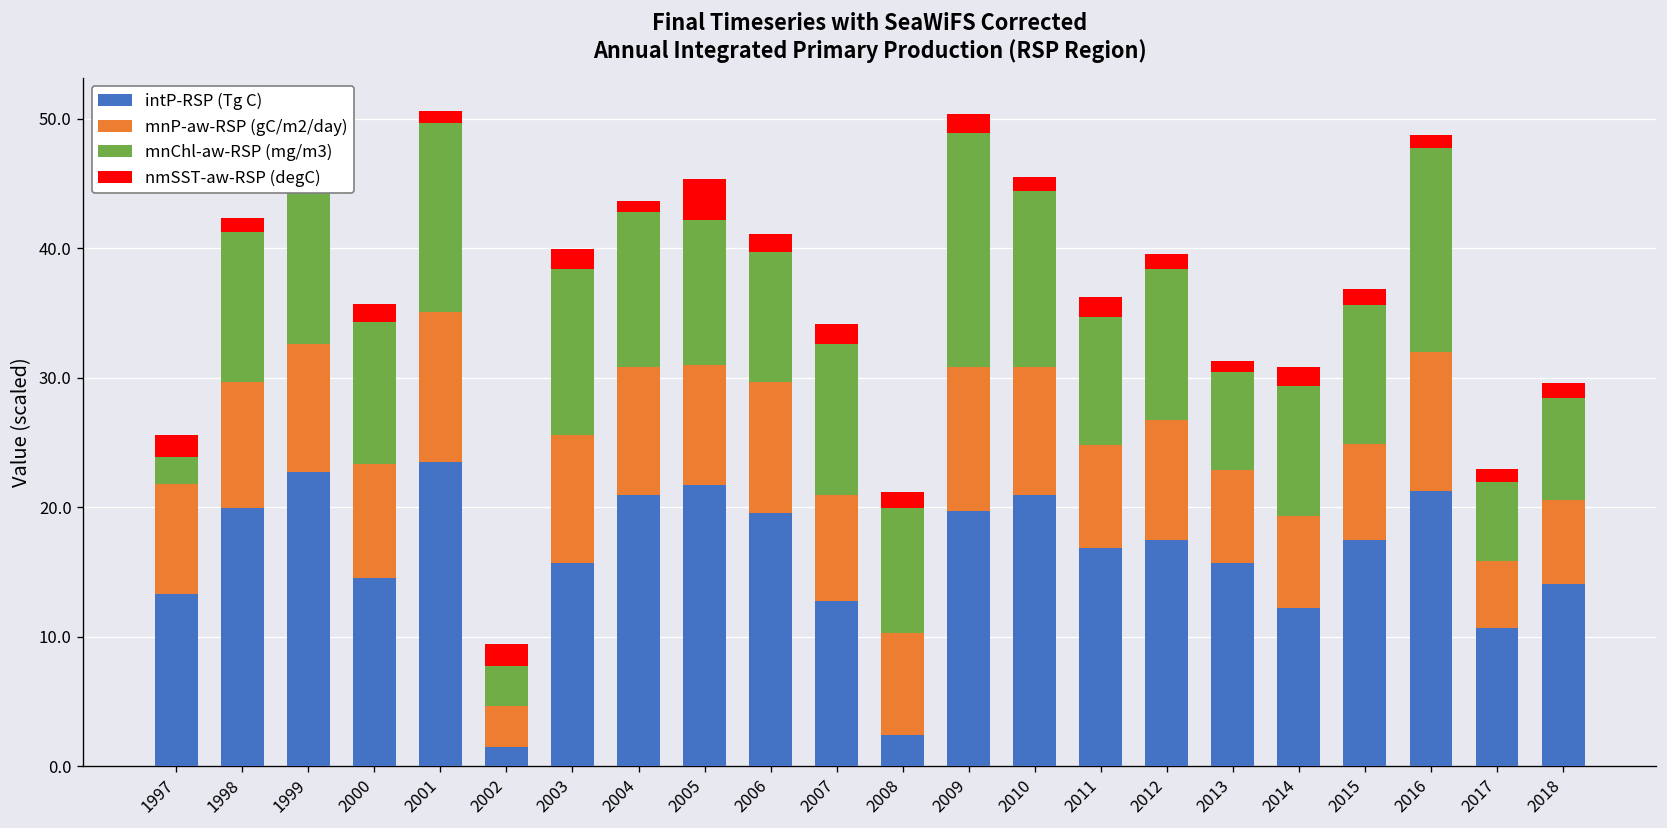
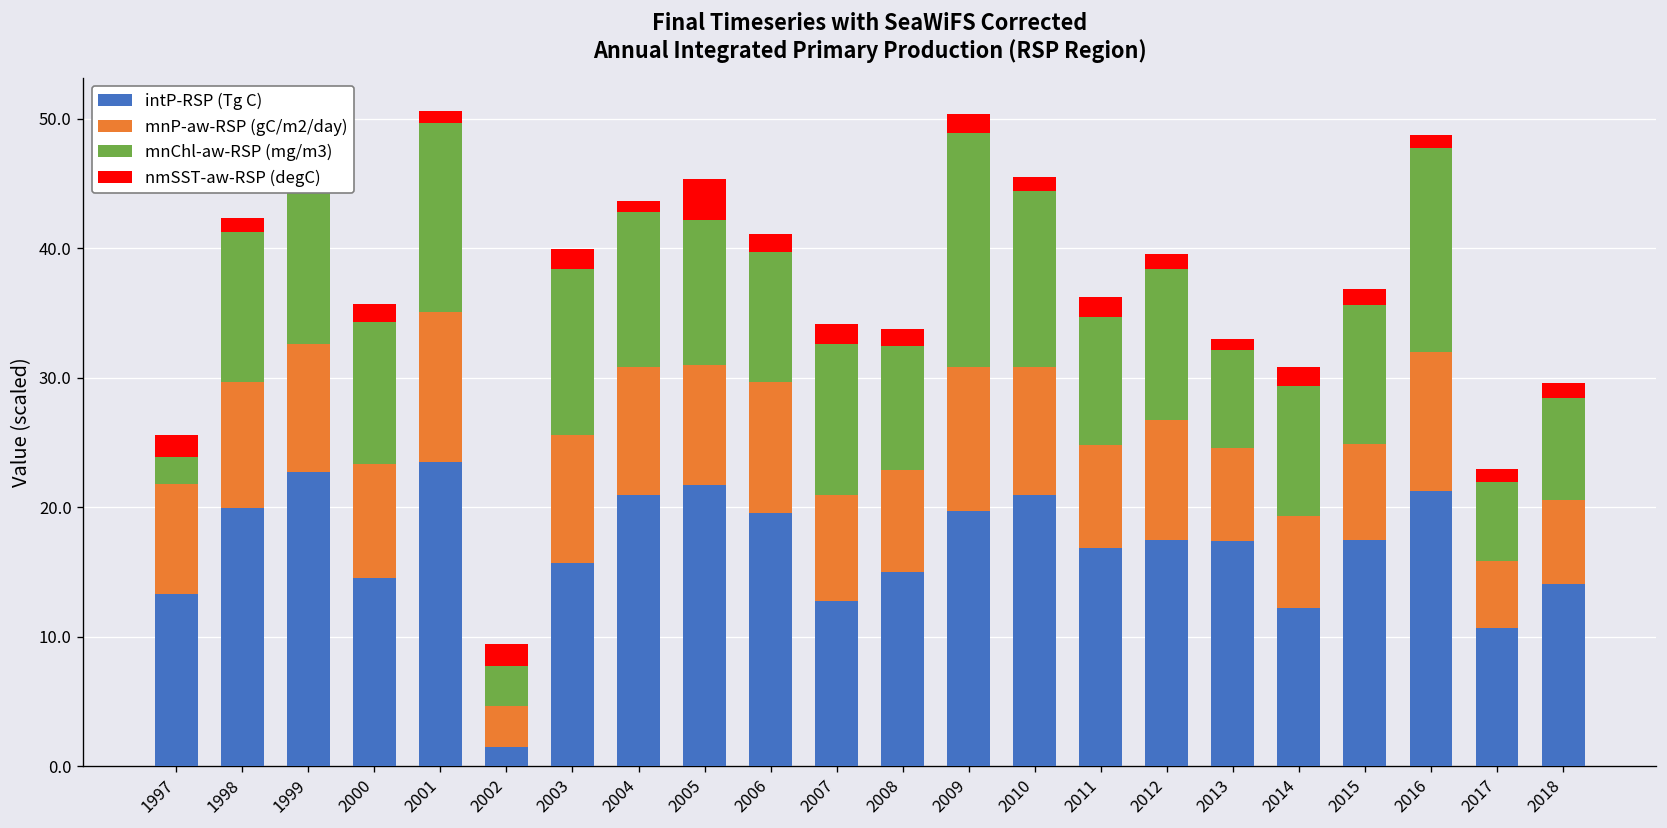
  {
    "intP-RSP (Tg C)": {
      "1997": 13.3,
      "1998": 19.9,
      "1999": 22.8,
      "2000": 14.5,
      "2001": 23.5,
      "2002": 1.5,
      "2003": 15.7,
      "2004": 20.9,
      "2005": 21.7,
      "2006": 19.5,
      "2007": 12.8,
-     "2008": 2.4,
+     "2008": 15.0,
      "2009": 19.7,
      "2010": 21.0,
      "2011": 16.9,
      "2012": 17.5,
-     "2013": 15.7,
+     "2013": 17.4,
      "2014": 12.2,
      "2015": 17.5,
      "2016": 21.2,
      "2017": 10.7,
      "2018": 14.1
    },
    "mnP-aw-RSP (gC/m2/day)": {
      "1997": 8.5,
      "1998": 9.8,
      "1999": 9.8,
      "2000": 8.8,
      "2001": 11.5,
      "2002": 3.1,
      "2003": 9.9,
      "2004": 9.9,
      "2005": 9.3,
      "2006": 10.1,
      "2007": 8.1,
      "2008": 7.9,
      "2009": 11.1,
      "2010": 9.9,
      "2011": 8.0,
      "2012": 9.3,
      "2013": 7.2,
      "2014": 7.0,
      "2015": 7.4,
      "2016": 10.7,
      "2017": 5.2,
      "2018": 6.5
    },
    "mnChl-aw-RSP (mg/m3)": {
      "1997": 2.1,
      "1998": 11.6,
      "2000": 11.0,
      "2001": 14.6,
      "2002": 3.1,
      "2003": 12.8,
      "2004": 12.0,
      "2005": 11.2,
      "2006": 10.0,
      "2007": 11.7,
      "2008": 9.6,
      "2009": 18.1,
      "2010": 13.6,
      "2011": 9.9,
      "2012": 11.6,
      "2013": 7.6,
      "2014": 10.1,
      "2015": 10.7,
      "2016": 15.8,
      "2017": 6.1,
      "2018": 7.9
    },
    "nmSST-aw-RSP (degC)": {
      "1997": 1.7,
      "1998": 1.0,
      "2000": 1.4,
      "2001": 1.0,
      "2002": 1.7,
      "2003": 1.6,
      "2004": 0.8,
      "2005": 3.2,
      "2006": 1.5,
      "2007": 1.5,
      "2008": 1.3,
      "2009": 1.5,
      "2010": 1.1,
      "2011": 1.6,
      "2012": 1.2,
      "2013": 0.8,
      "2014": 1.4,
      "2015": 1.2,
      "2016": 1.0,
      "2017": 1.1,
      "2018": 1.2
    }
  }
